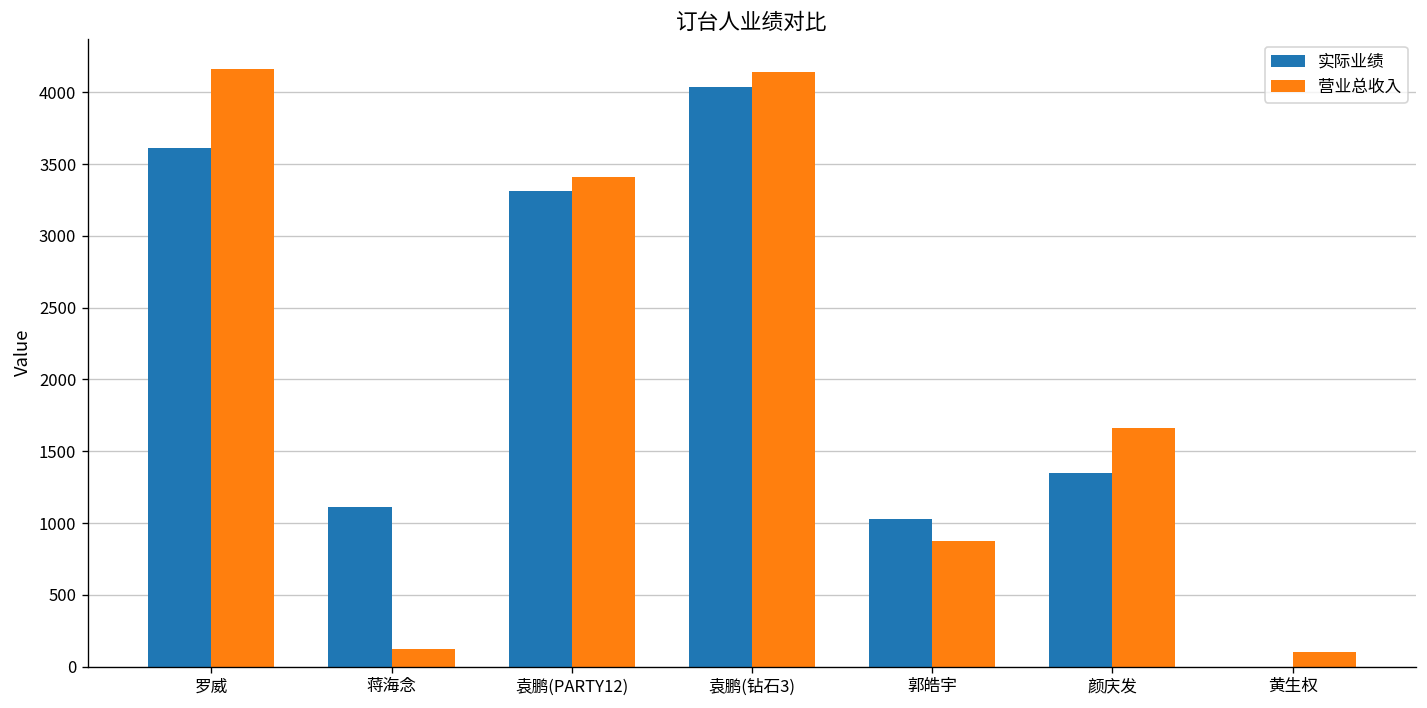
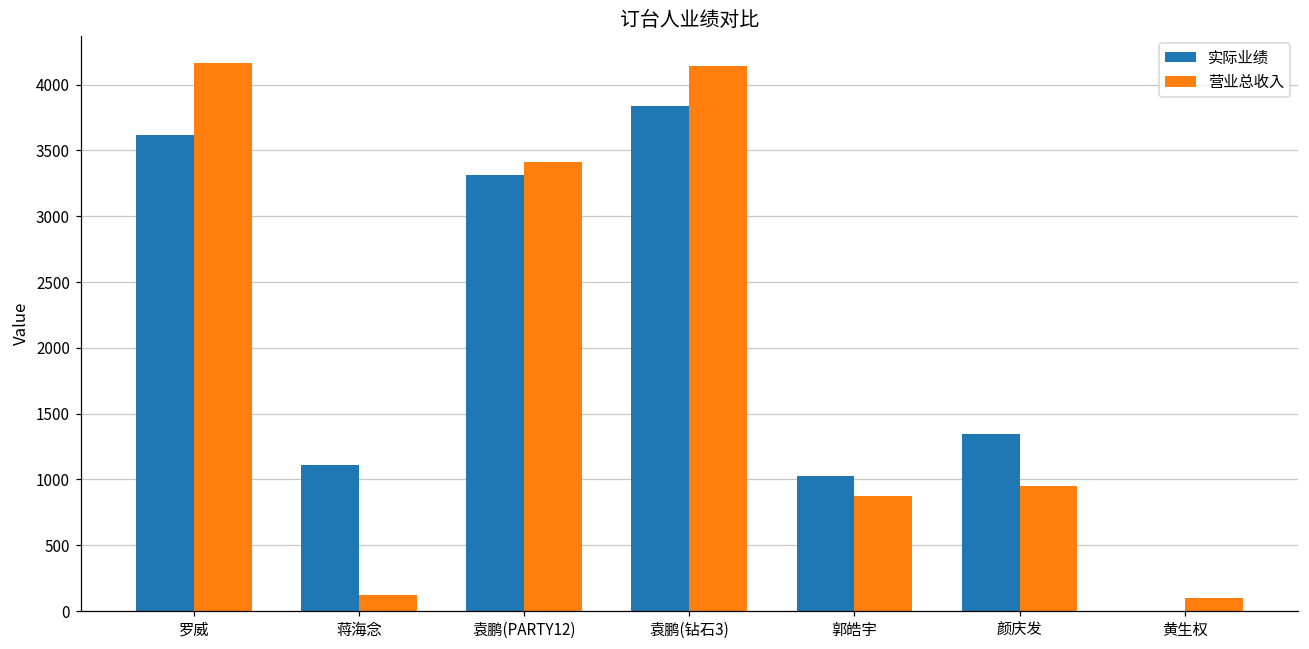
  {
    "实际业绩": {
      "罗威": 3620,
      "蒋海念": 1110,
      "袁鹏(PARTY12)": 3310,
-     "袁鹏(钻石3)": 4040,
+     "袁鹏(钻石3)": 3840,
      "郭皓宇": 1030,
      "颜庆发": 1350,
      "黄生权": 0
    },
    "营业总收入": {
      "罗威": 4170,
      "蒋海念": 120,
      "袁鹏(PARTY12)": 3410,
      "袁鹏(钻石3)": 4140,
      "郭皓宇": 880,
-     "颜庆发": 1660,
+     "颜庆发": 950,
      "黄生权": 100
    }
  }
